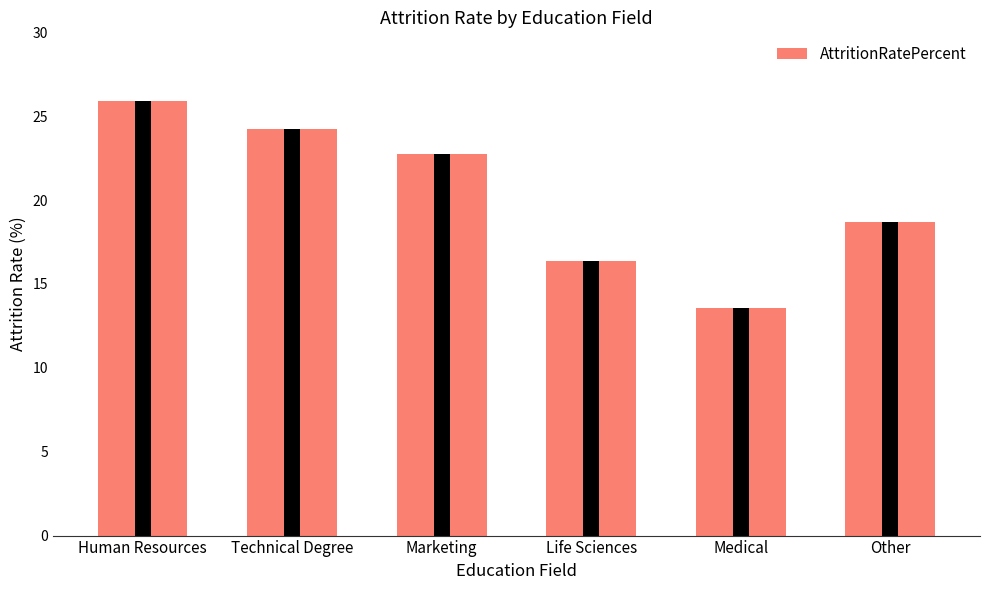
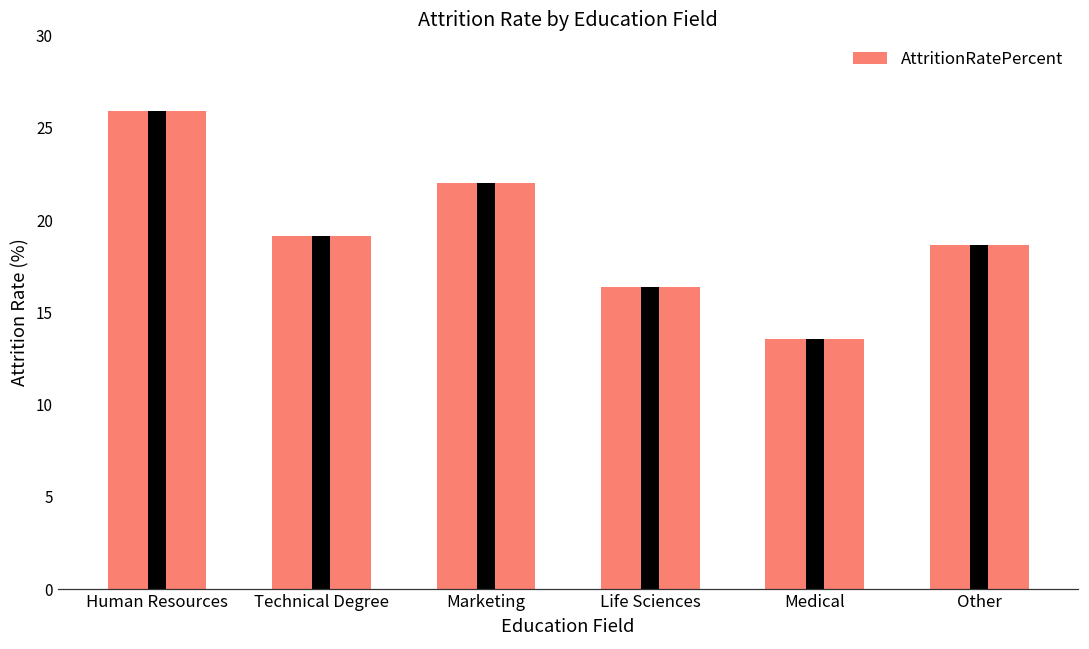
  {
    "Human Resources": 25.9,
-   "Technical Degree": 24.2,
-   "Marketing": 22.7,
+   "Technical Degree": 19.1,
+   "Marketing": 22.0,
    "Life Sciences": 16.4,
    "Medical": 13.6,
    "Other": 18.7
  }
